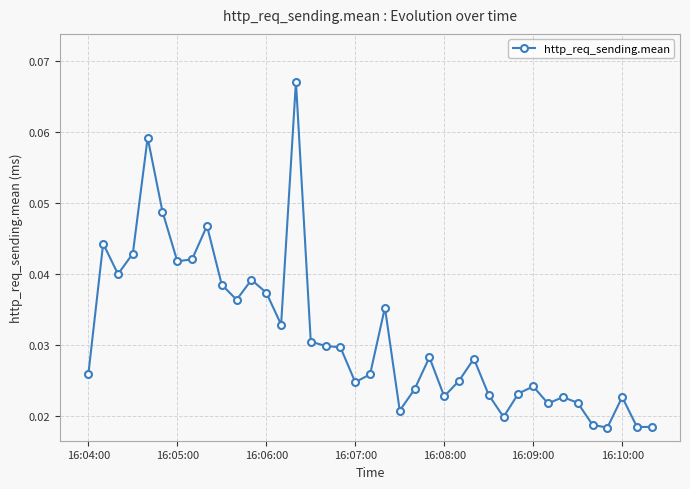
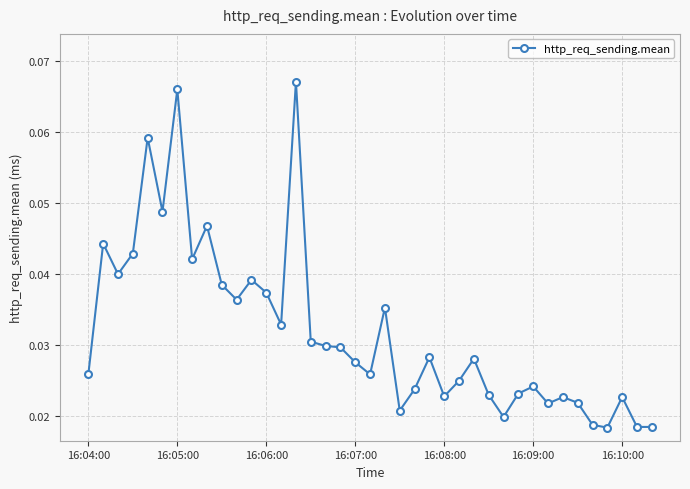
  {
    "16:04:00": 0.026,
-   "16:05:00": 0.042,
+   "16:05:00": 0.066,
    "16:06:00": 0.037,
-   "16:07:00": 0.025,
+   "16:07:00": 0.028,
    "16:08:00": 0.023,
    "16:09:00": 0.024,
    "16:10:00": 0.023
  }
